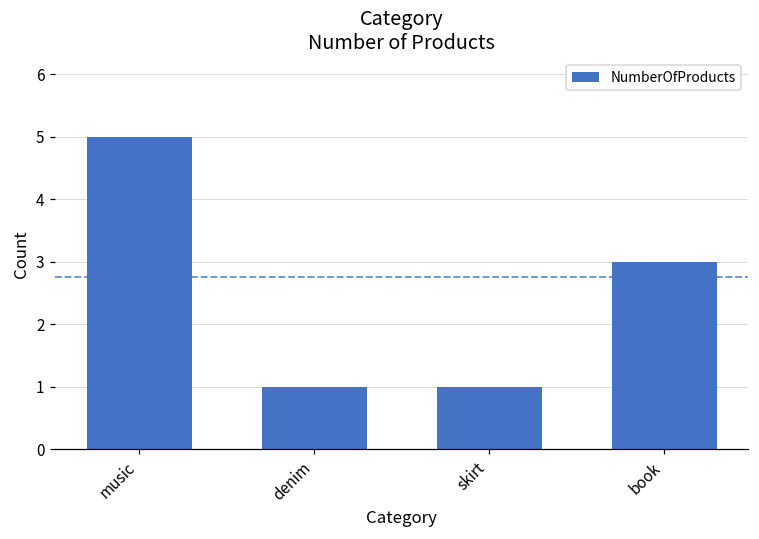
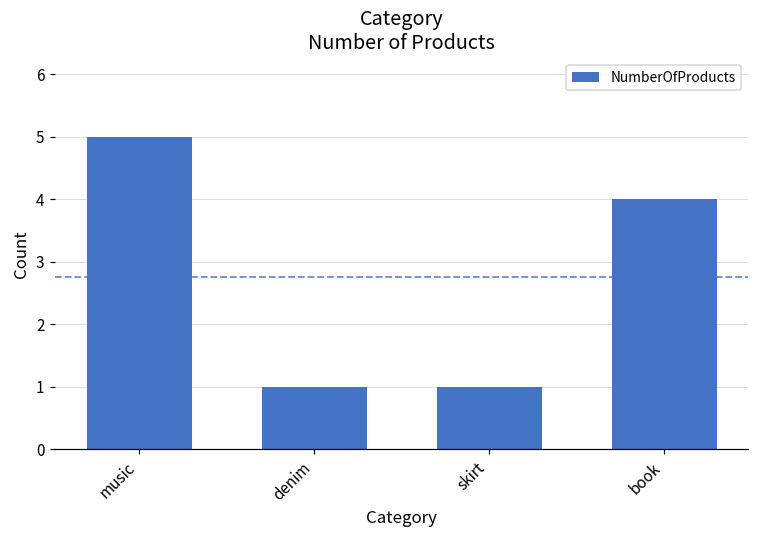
  {
    "music": 5,
    "denim": 1,
    "skirt": 1,
-   "book": 3
+   "book": 4
  }
